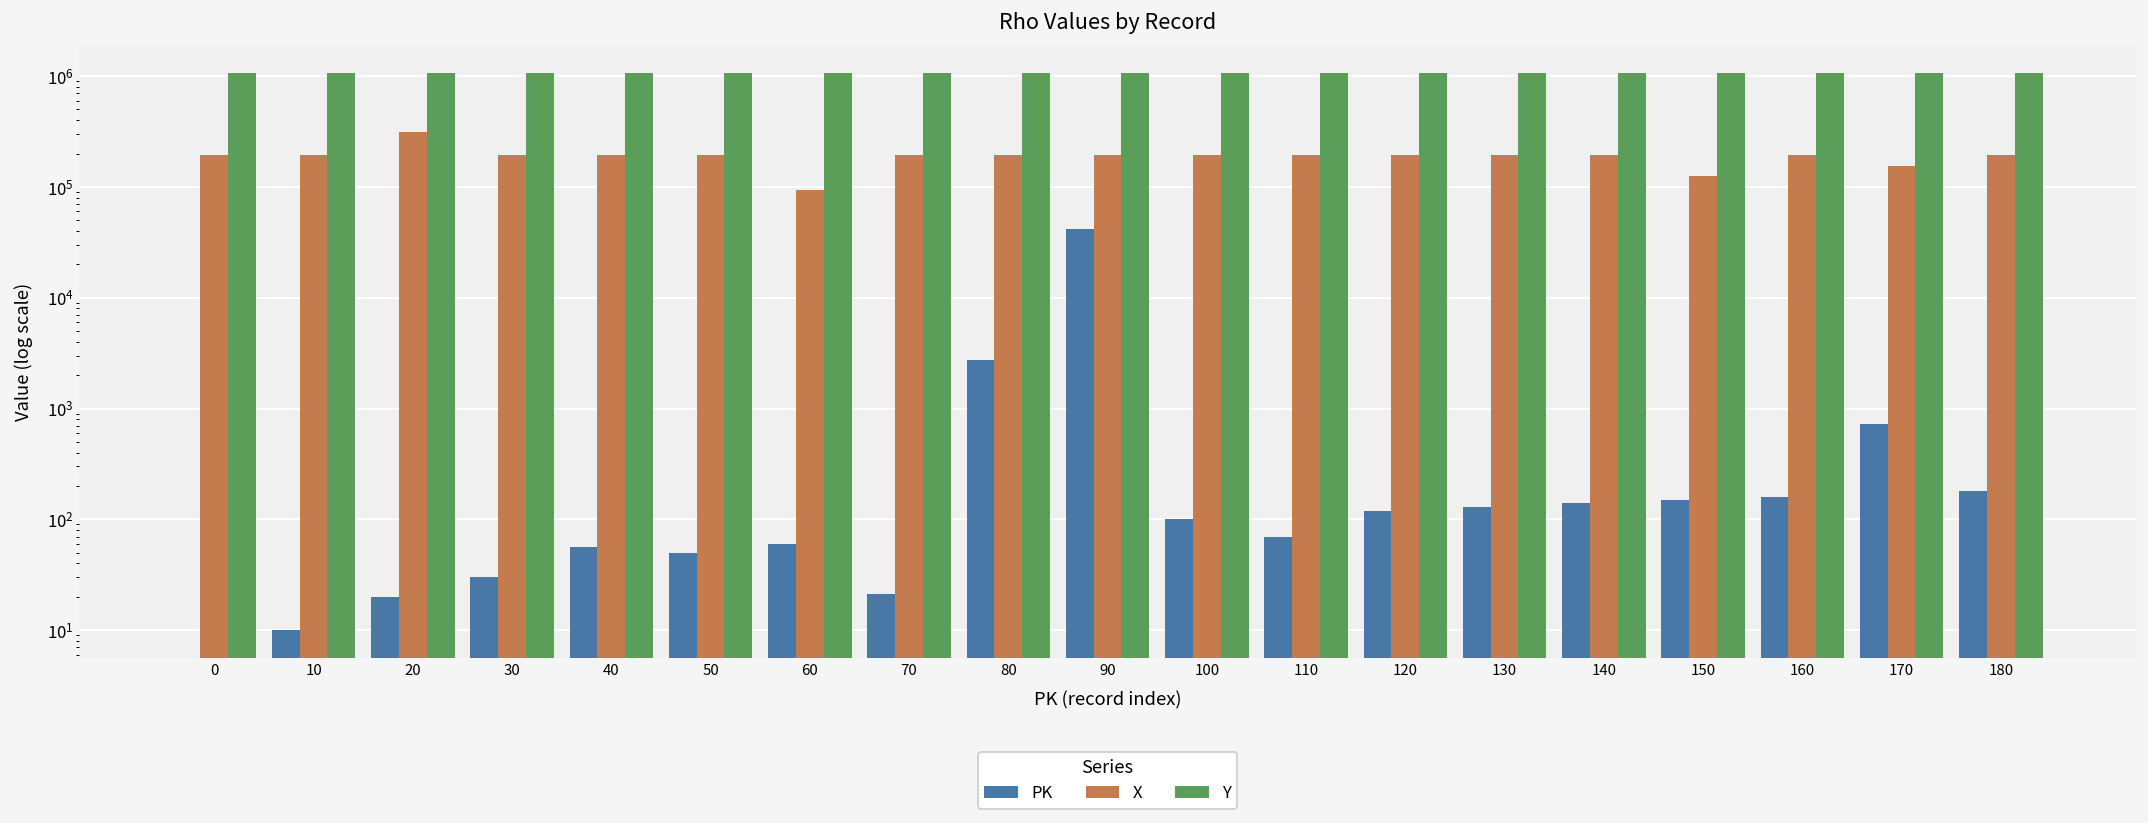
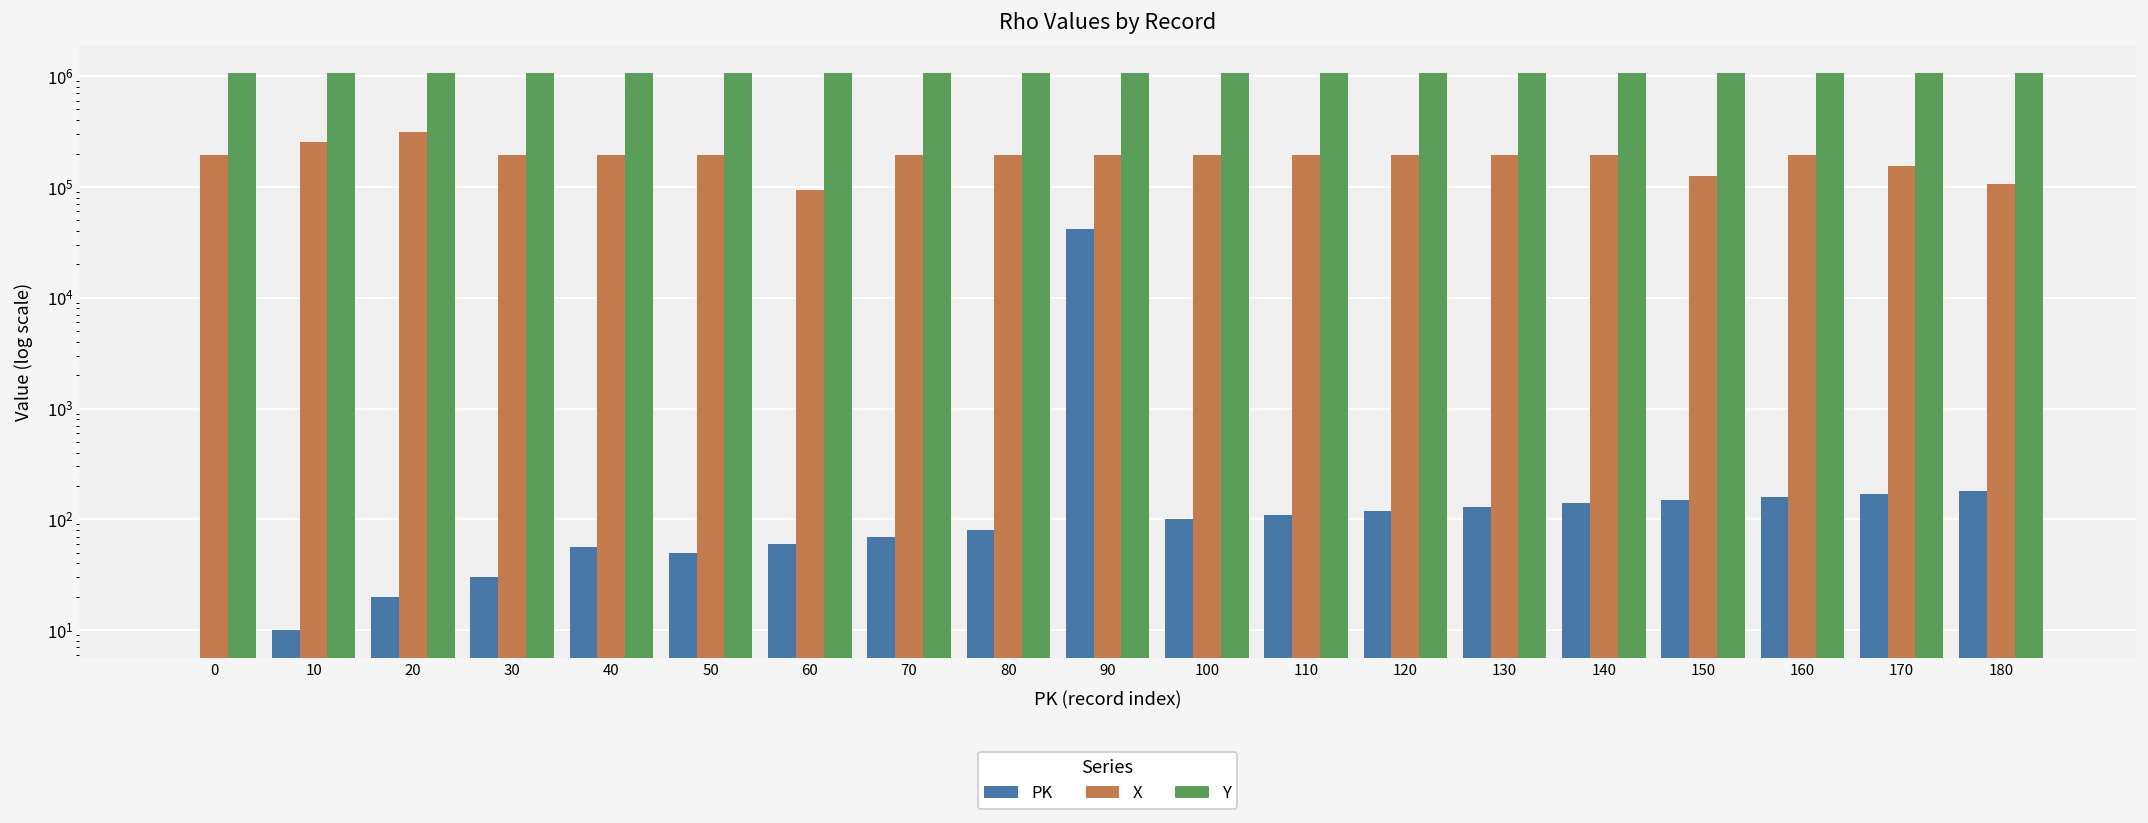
  {
    "PK": {
      "10": 10,
      "20": 20,
      "30": 30,
      "40": 60,
      "50": 50,
      "60": 60,
-     "70": 21,
-     "80": 2800,
+     "70": 70,
+     "80": 80,
      "90": 40000,
      "100": 100,
-     "110": 70,
+     "110": 110,
      "120": 120,
      "130": 130,
      "140": 140,
      "150": 150,
      "160": 160,
-     "170": 700,
+     "170": 170,
      "180": 180
    },
    "X": {
      "0": 190000,
-     "10": 190000,
+     "10": 250000,
      "20": 310000,
      "30": 190000,
      "40": 190000,
      "50": 190000,
      "60": 90000,
      "70": 190000,
      "80": 190000,
      "90": 190000,
      "100": 190000,
      "110": 190000,
      "120": 190000,
      "130": 190000,
      "140": 190000,
      "150": 120000,
      "160": 190000,
      "170": 150000,
-     "180": 190000
+     "180": 110000
    },
    "Y": {
      "0": 1100000,
      "10": 1100000,
      "20": 1100000,
      "30": 1100000,
      "40": 1100000,
      "50": 1100000,
      "60": 1100000,
      "70": 1100000,
      "80": 1100000,
      "90": 1100000,
      "100": 1100000,
      "110": 1100000,
      "120": 1100000,
      "130": 1100000,
      "140": 1100000,
      "150": 1100000,
      "160": 1100000,
      "170": 1100000,
      "180": 1100000
    }
  }
